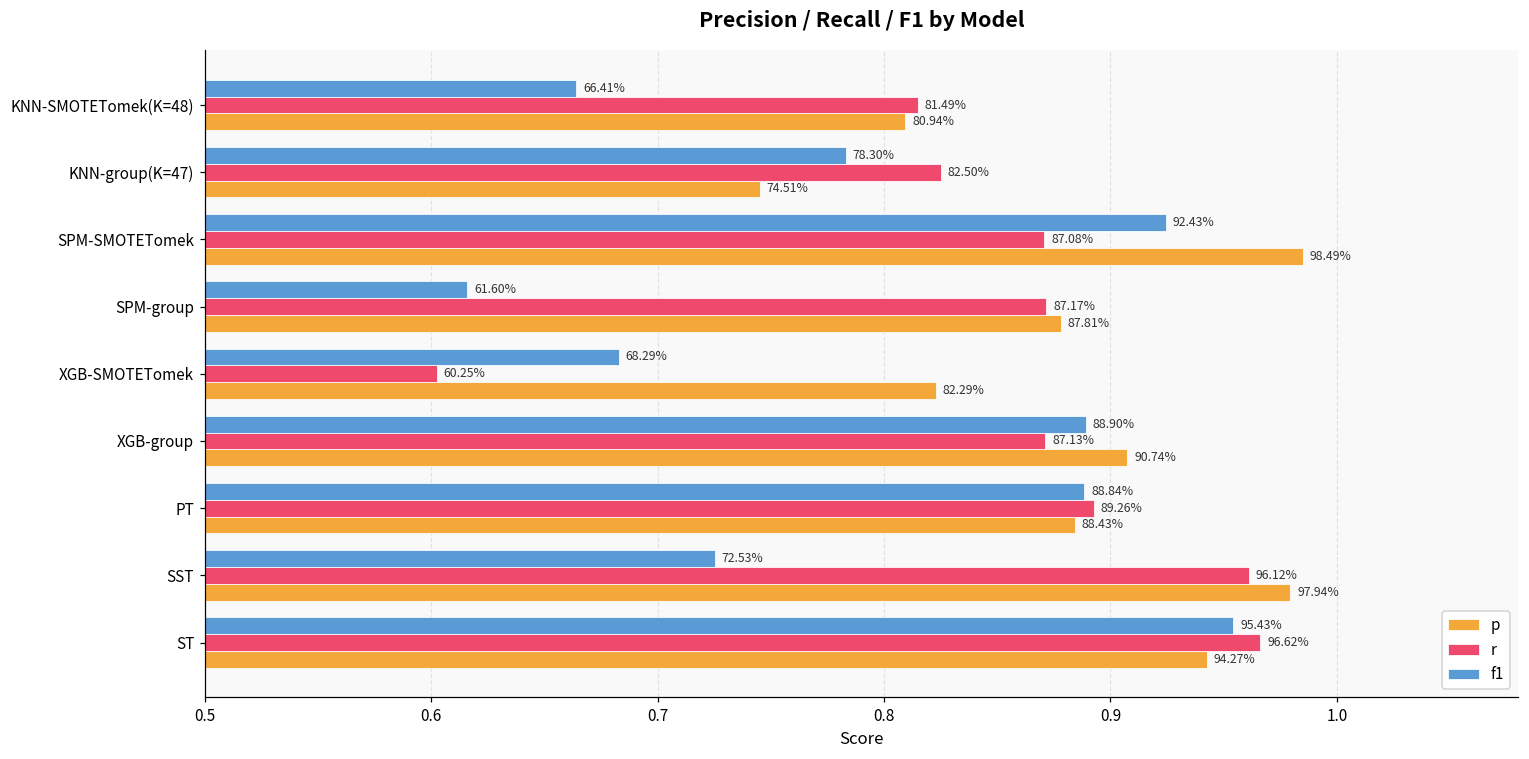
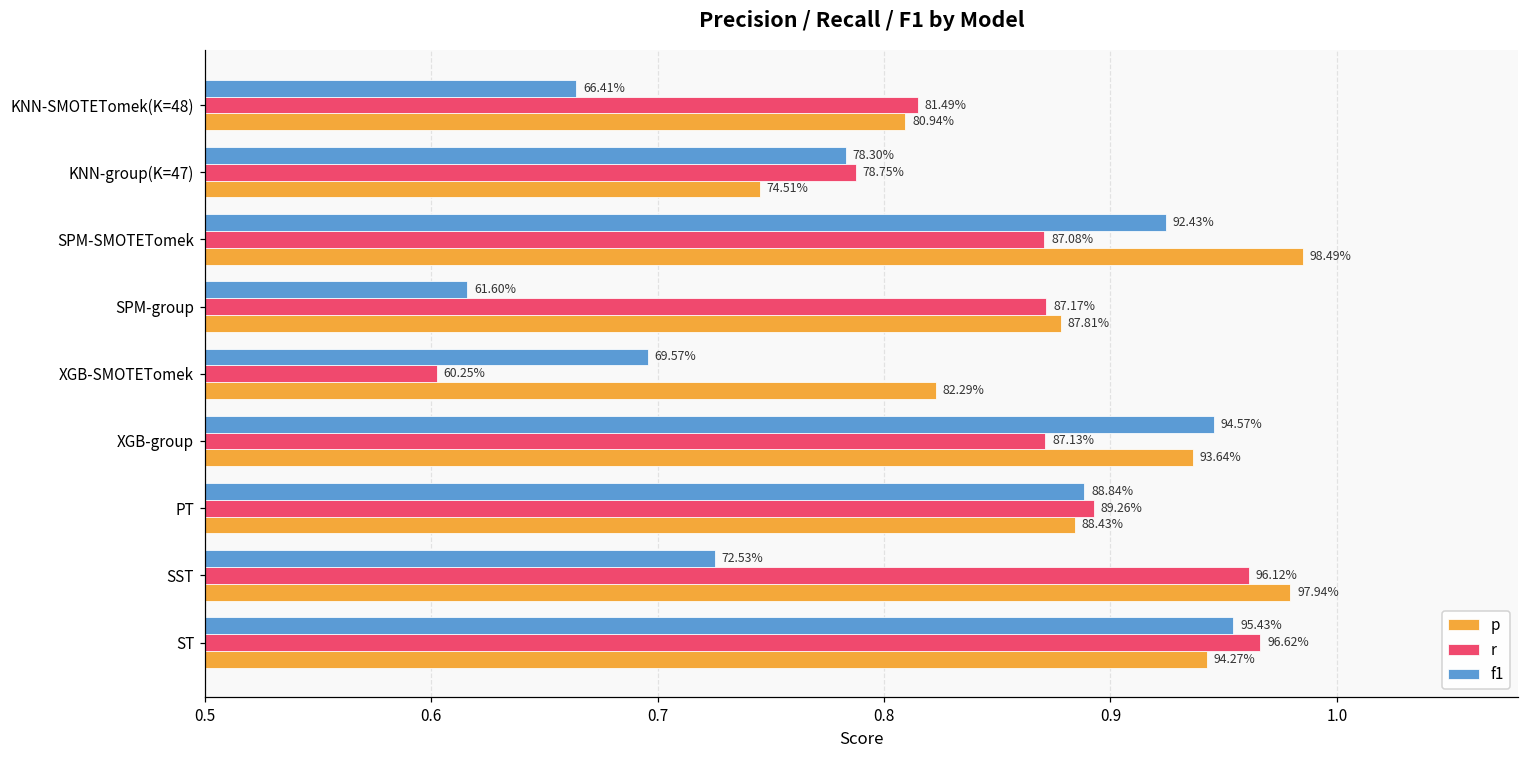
  {
    "p": {
      "KNN-SMOTETomek(K=48)": "80.94%",
      "KNN-group(K=47)": "74.51%",
      "SPM-SMOTETomek": "98.49%",
      "SPM-group": "87.81%",
      "XGB-SMOTETomek": "82.29%",
-     "XGB-group": "90.74%",
+     "XGB-group": "93.64%",
      "PT": "88.43%",
      "SST": "97.94%",
      "ST": "94.27%"
    },
    "r": {
      "KNN-SMOTETomek(K=48)": "81.49%",
-     "KNN-group(K=47)": "82.50%",
+     "KNN-group(K=47)": "78.75%",
      "SPM-SMOTETomek": "87.08%",
      "SPM-group": "87.17%",
      "XGB-SMOTETomek": "60.25%",
      "XGB-group": "87.13%",
      "PT": "89.26%",
      "SST": "96.12%",
      "ST": "96.62%"
    },
    "f1": {
      "KNN-SMOTETomek(K=48)": "66.41%",
      "KNN-group(K=47)": "78.30%",
      "SPM-SMOTETomek": "92.43%",
      "SPM-group": "61.60%",
-     "XGB-SMOTETomek": "68.29%",
-     "XGB-group": "88.90%",
+     "XGB-SMOTETomek": "69.57%",
+     "XGB-group": "94.57%",
      "PT": "88.84%",
      "SST": "72.53%",
      "ST": "95.43%"
    }
  }
